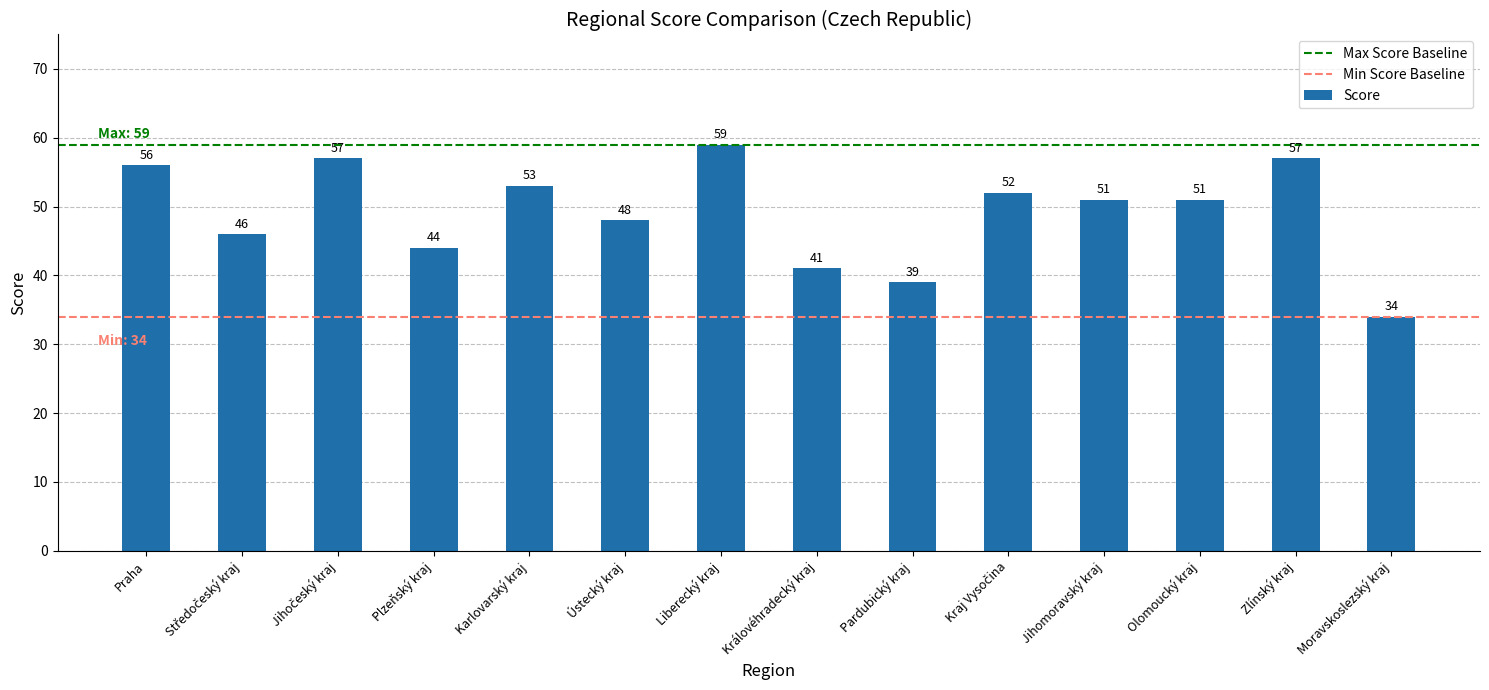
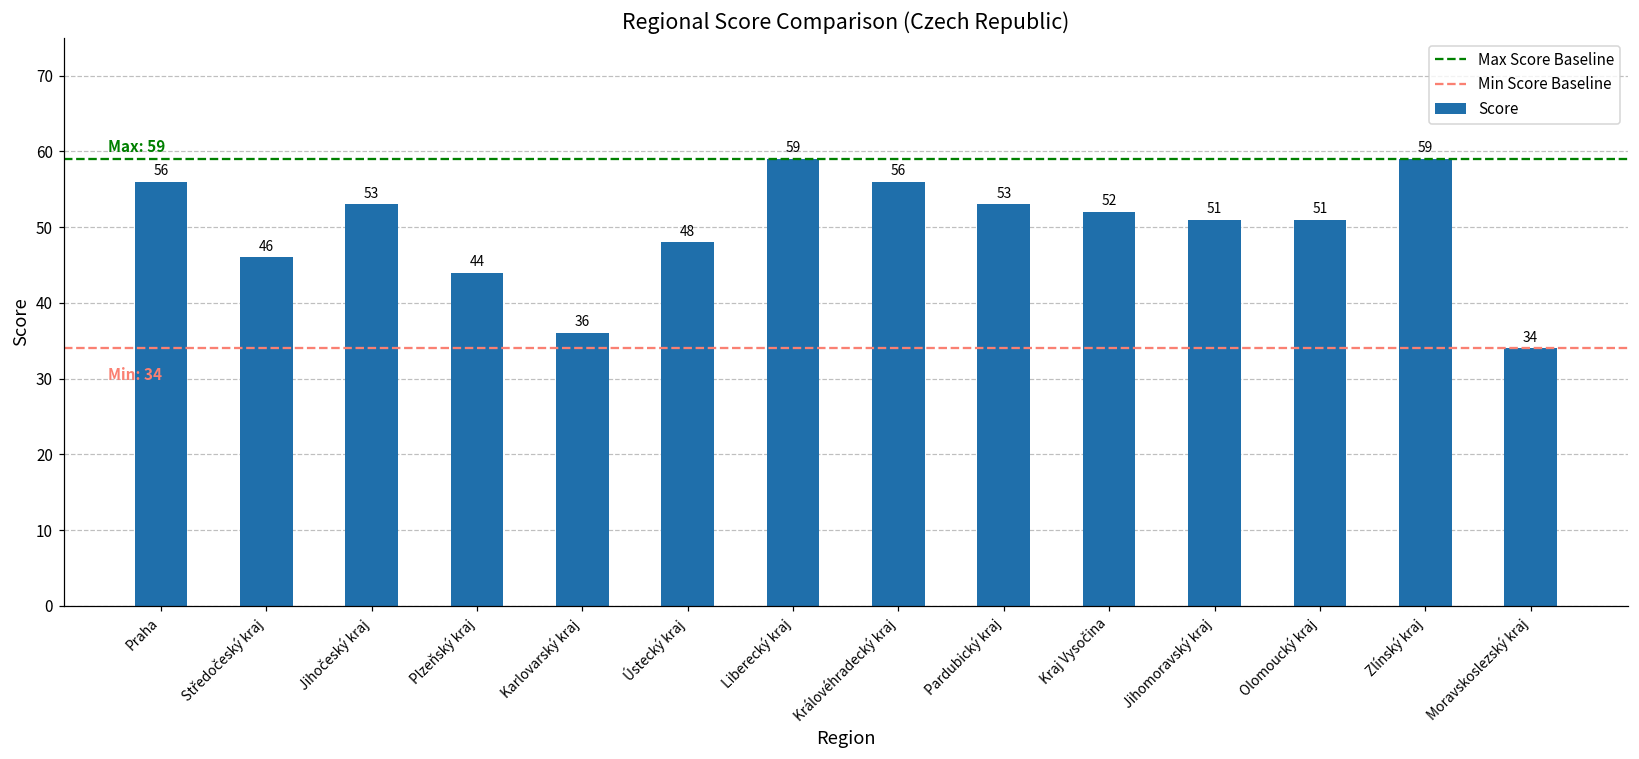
  {
    "Praha": 56,
    "Středočeský kraj": 46,
-   "Jihočeský kraj": 57,
+   "Jihočeský kraj": 53,
    "Plzeňský kraj": 44,
-   "Karlovarský kraj": 53,
+   "Karlovarský kraj": 36,
    "Ústecký kraj": 48,
    "Liberecký kraj": 59,
-   "Královéhradecký kraj": 41,
-   "Pardubický kraj": 39,
+   "Královéhradecký kraj": 56,
+   "Pardubický kraj": 53,
    "Kraj Vysočina": 52,
    "Jihomoravský kraj": 51,
    "Olomoucký kraj": 51,
-   "Zlínský kraj": 57,
+   "Zlínský kraj": 59,
    "Moravskoslezský kraj": 34
  }
